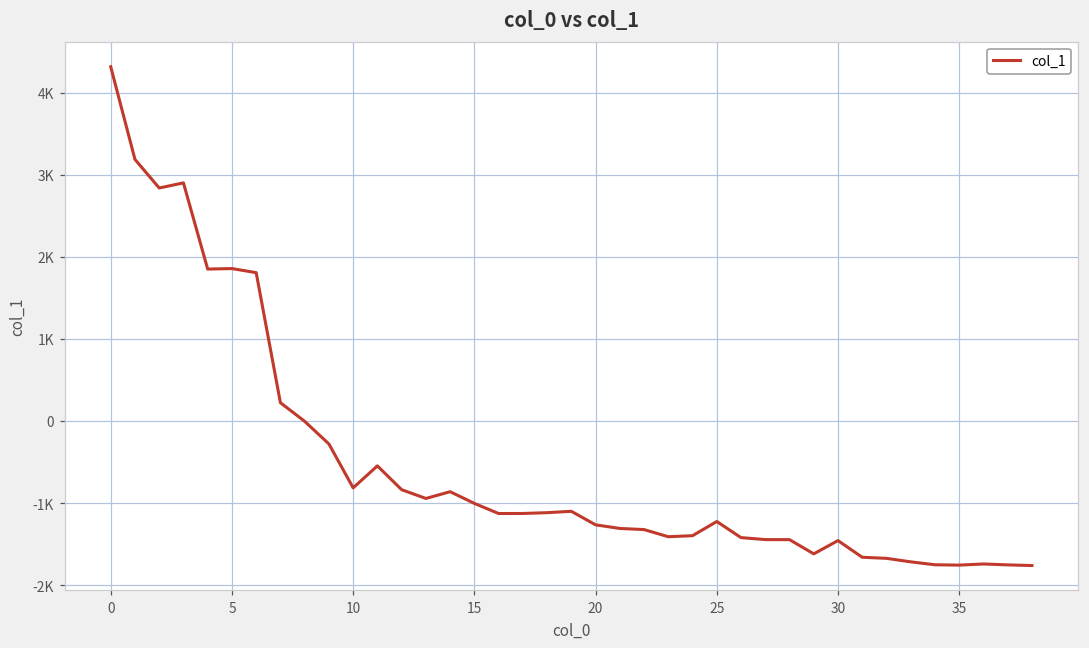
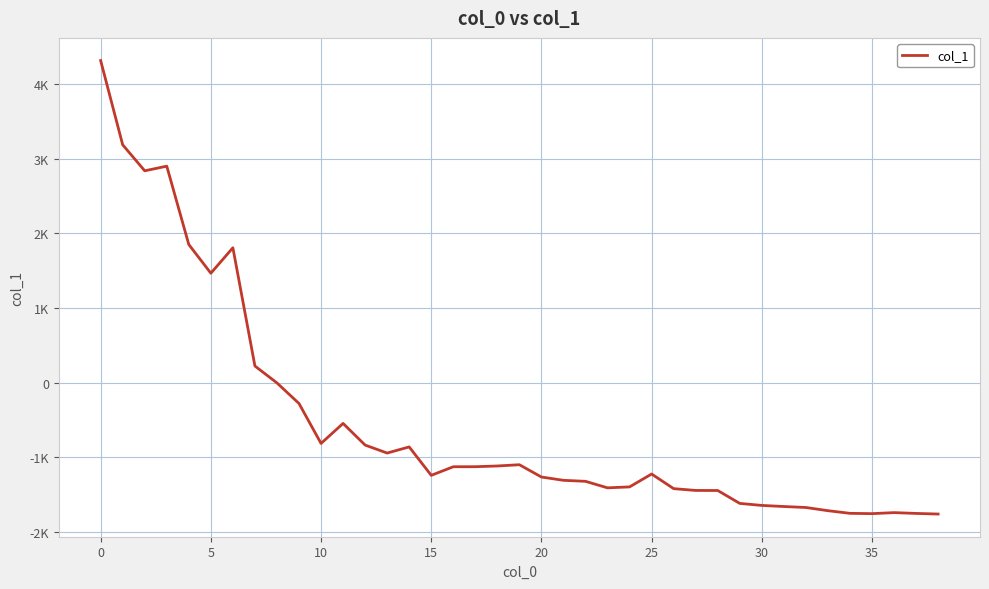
  {
    "0": 4300,
-   "5": 1900,
+   "5": 1500,
    "10": -800,
-   "15": -1000,
+   "15": -1200,
    "20": -1300,
    "25": -1200,
-   "30": -1500,
+   "30": -1600,
    "35": -1800
  }
